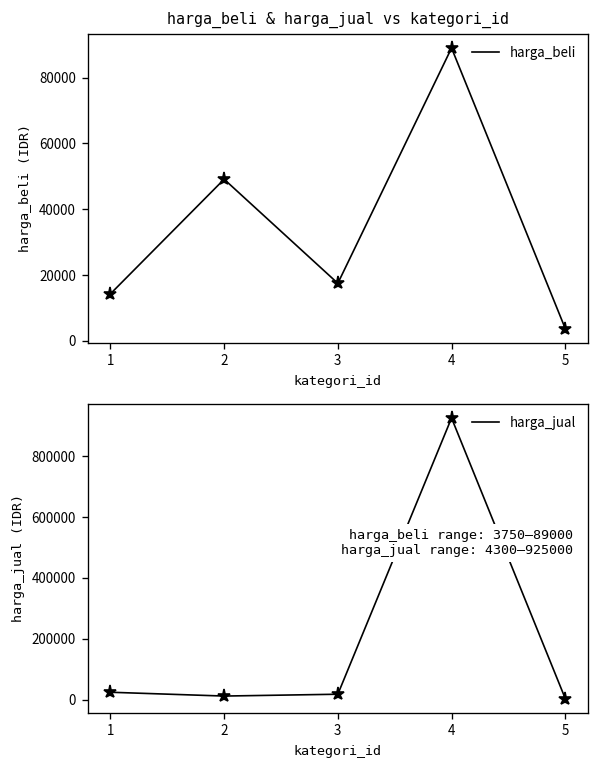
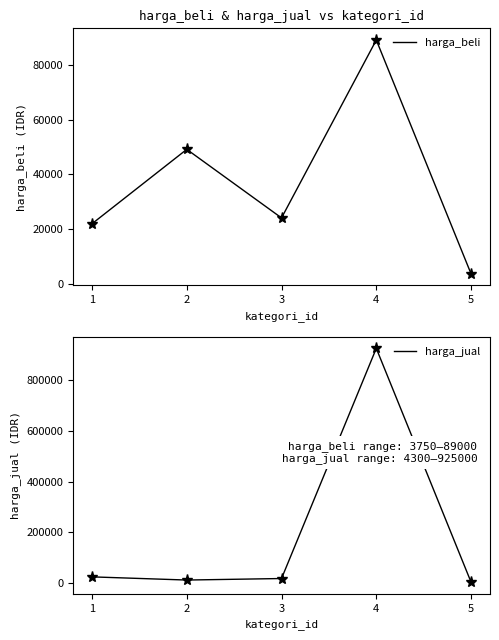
  {
    "harga_beli & harga_jual vs kategori_id": {
-     "1": 14000,
+     "1": 22000,
      "2": 49000,
-     "3": 18000,
+     "3": 24000,
      "4": 89000,
      "5": 4000
    }
  }
